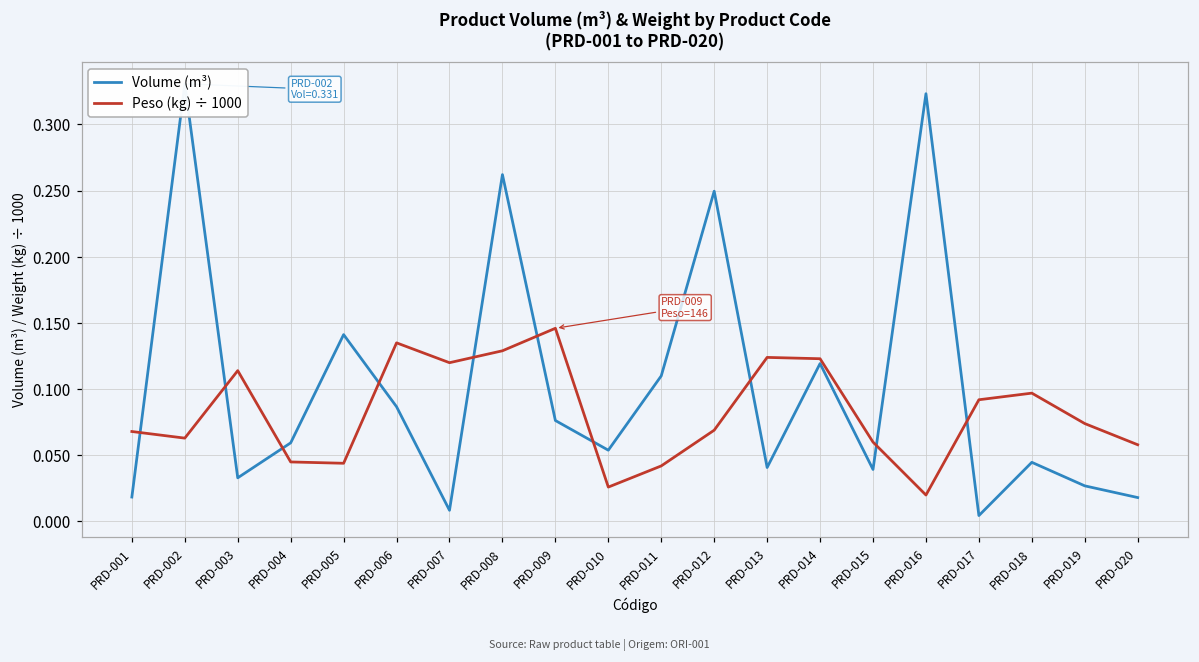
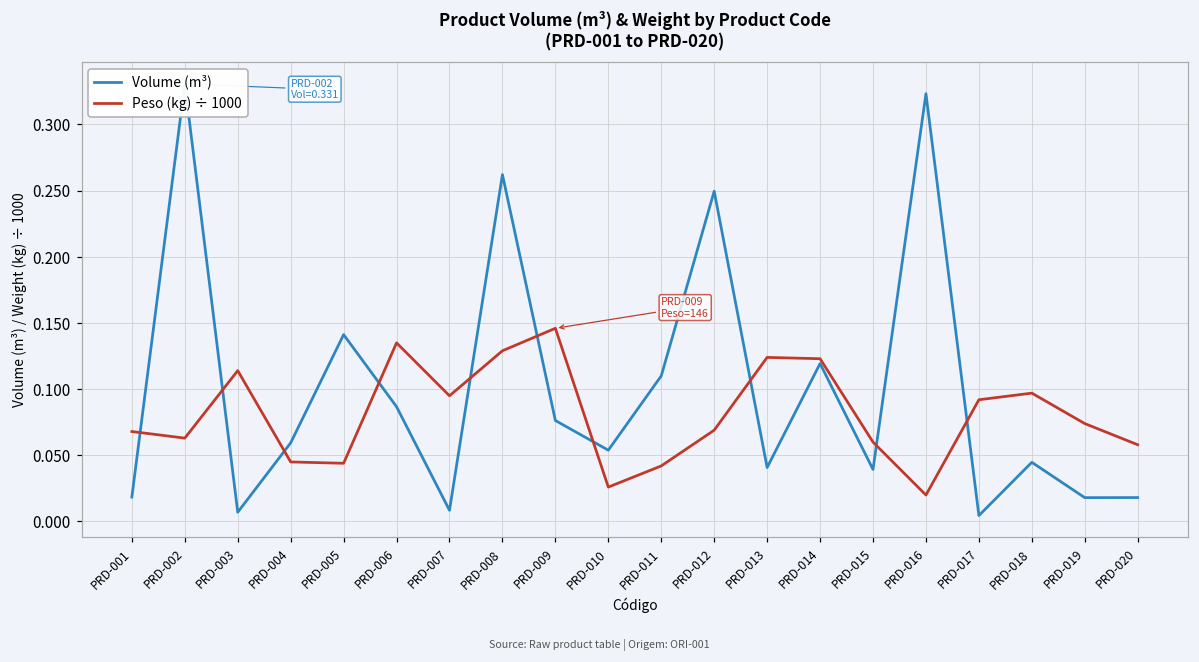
  {
    "Volume (m³)": {
      "PRD-001": 0.018,
-     "PRD-003": 0.033,
+     "PRD-003": 0.007,
      "PRD-004": 0.059,
      "PRD-005": 0.141,
      "PRD-006": 0.087,
      "PRD-007": 0.008,
      "PRD-008": 0.262,
      "PRD-009": 0.076,
      "PRD-010": 0.054,
      "PRD-011": 0.110,
      "PRD-012": 0.250,
      "PRD-013": 0.041,
      "PRD-014": 0.119,
      "PRD-015": 0.039,
      "PRD-016": 0.323,
      "PRD-017": 0.004,
      "PRD-018": 0.045,
-     "PRD-019": 0.027,
+     "PRD-019": 0.018,
      "PRD-020": 0.018
    },
    "Peso (kg) ÷ 1000": {
      "PRD-001": 0.068,
      "PRD-002": 0.063,
      "PRD-003": 0.114,
      "PRD-004": 0.045,
      "PRD-005": 0.044,
      "PRD-006": 0.135,
-     "PRD-007": 0.120,
+     "PRD-007": 0.095,
      "PRD-008": 0.129,
      "PRD-010": 0.026,
      "PRD-011": 0.042,
      "PRD-012": 0.069,
      "PRD-013": 0.124,
      "PRD-014": 0.123,
      "PRD-015": 0.060,
      "PRD-016": 0.020,
      "PRD-017": 0.092,
      "PRD-018": 0.097,
      "PRD-019": 0.074,
      "PRD-020": 0.058
    }
  }
